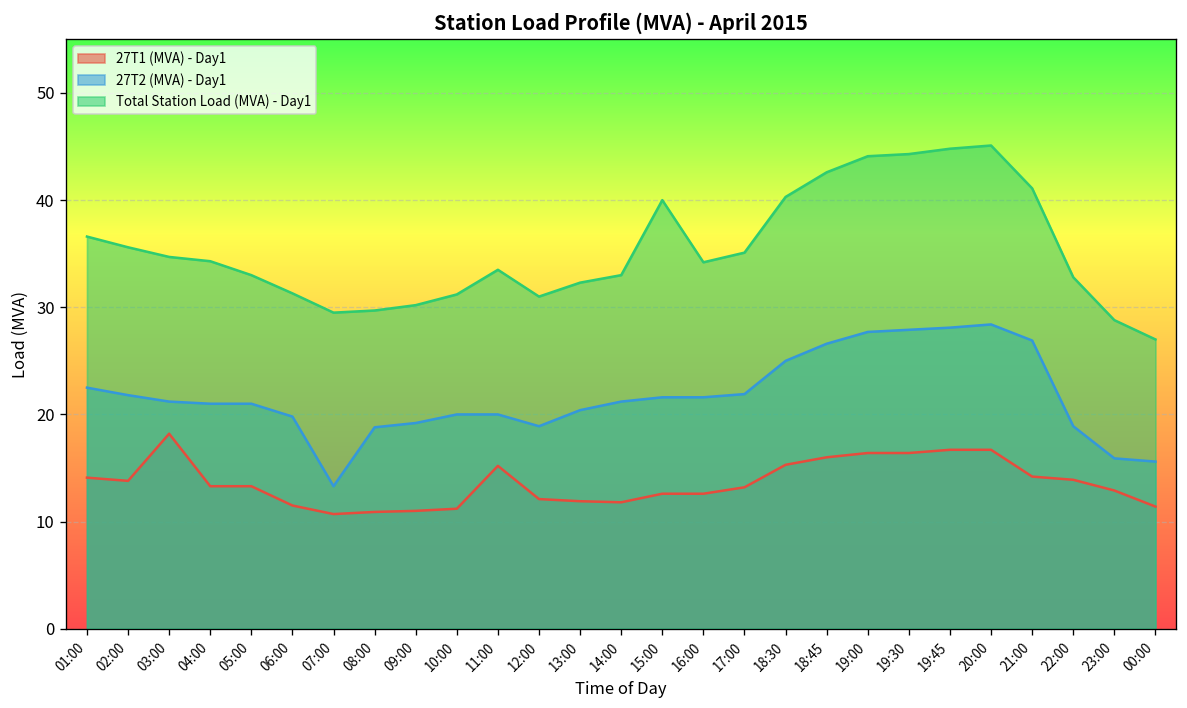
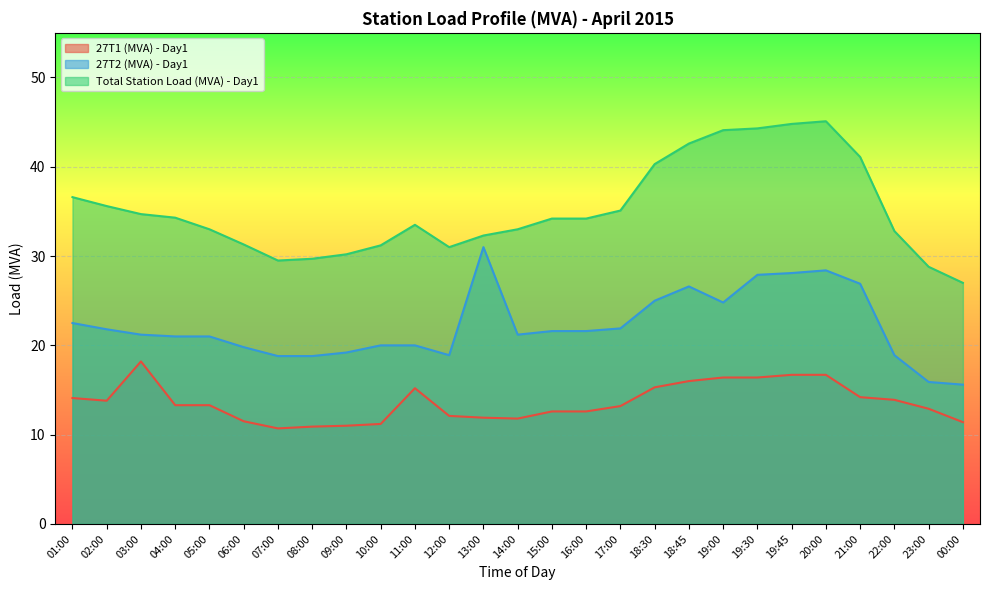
  {
    "27T1 (MVA) - Day1": {
      "01:00": 14,
      "02:00": 14,
      "03:00": 18,
      "04:00": 13,
      "05:00": 13,
      "06:00": 12,
      "07:00": 11,
      "08:00": 11,
      "09:00": 11,
      "10:00": 11,
      "11:00": 15,
      "12:00": 12,
      "13:00": 12,
      "14:00": 12,
      "15:00": 13,
      "16:00": 13,
      "17:00": 13,
      "18:30": 15,
      "18:45": 16,
      "19:00": 16,
      "19:30": 16,
      "19:45": 17,
      "20:00": 17,
      "21:00": 14,
      "22:00": 14,
      "23:00": 13,
      "00:00": 11
    },
    "27T2 (MVA) - Day1": {
      "01:00": 23,
      "02:00": 22,
      "03:00": 21,
      "04:00": 21,
      "05:00": 21,
      "06:00": 20,
-     "07:00": 13,
+     "07:00": 19,
      "08:00": 19,
      "09:00": 19,
      "10:00": 20,
      "11:00": 20,
      "12:00": 19,
-     "13:00": 20,
+     "13:00": 31,
      "14:00": 21,
      "15:00": 22,
      "16:00": 22,
      "17:00": 22,
      "18:30": 25,
      "18:45": 27,
-     "19:00": 28,
+     "19:00": 25,
      "19:30": 28,
      "19:45": 28,
      "20:00": 28,
      "21:00": 27,
      "22:00": 19,
      "23:00": 16,
      "00:00": 16
    },
    "Total Station Load (MVA) - Day1": {
      "01:00": 37,
      "02:00": 36,
      "03:00": 35,
      "04:00": 34,
      "05:00": 33,
      "06:00": 31,
      "07:00": 30,
      "08:00": 30,
      "09:00": 30,
      "10:00": 31,
      "11:00": 34,
      "12:00": 31,
      "13:00": 32,
      "14:00": 33,
-     "15:00": 40,
+     "15:00": 34,
      "16:00": 34,
      "17:00": 35,
      "18:30": 40,
      "18:45": 43,
      "19:00": 44,
      "19:30": 44,
      "19:45": 45,
      "20:00": 45,
      "21:00": 41,
      "22:00": 33,
      "23:00": 29,
      "00:00": 27
    }
  }
